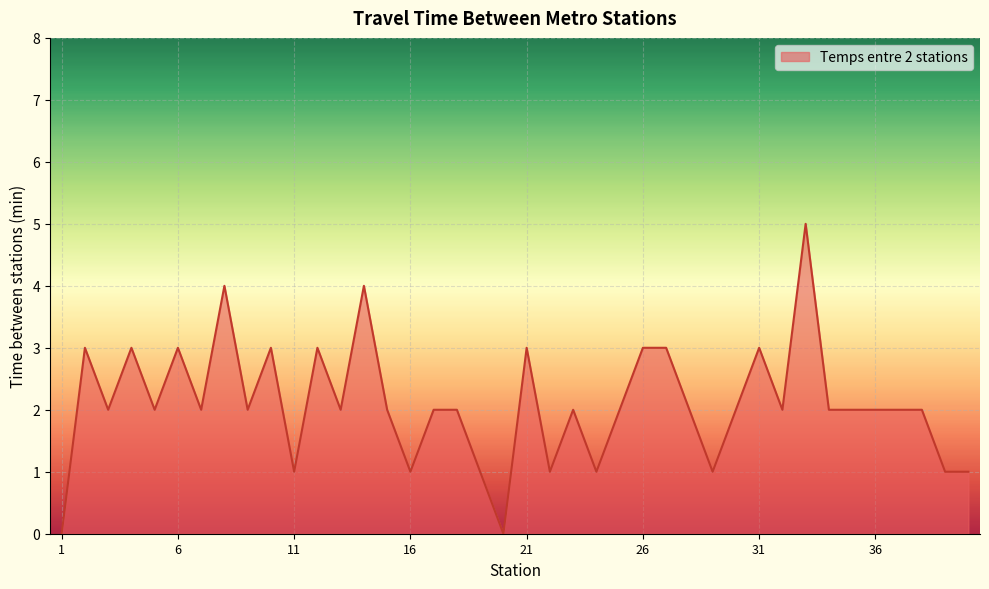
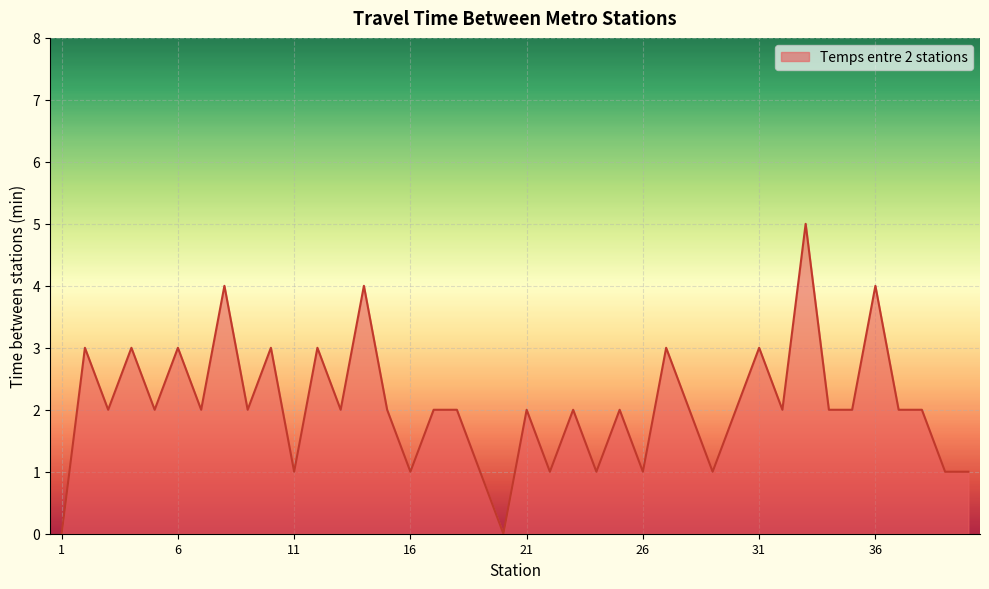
  {
    "1": 0,
    "6": 3,
    "11": 1,
    "16": 1,
-   "21": 3,
-   "26": 3,
+   "21": 2,
+   "26": 1,
    "31": 3,
-   "36": 2
+   "36": 4
  }
